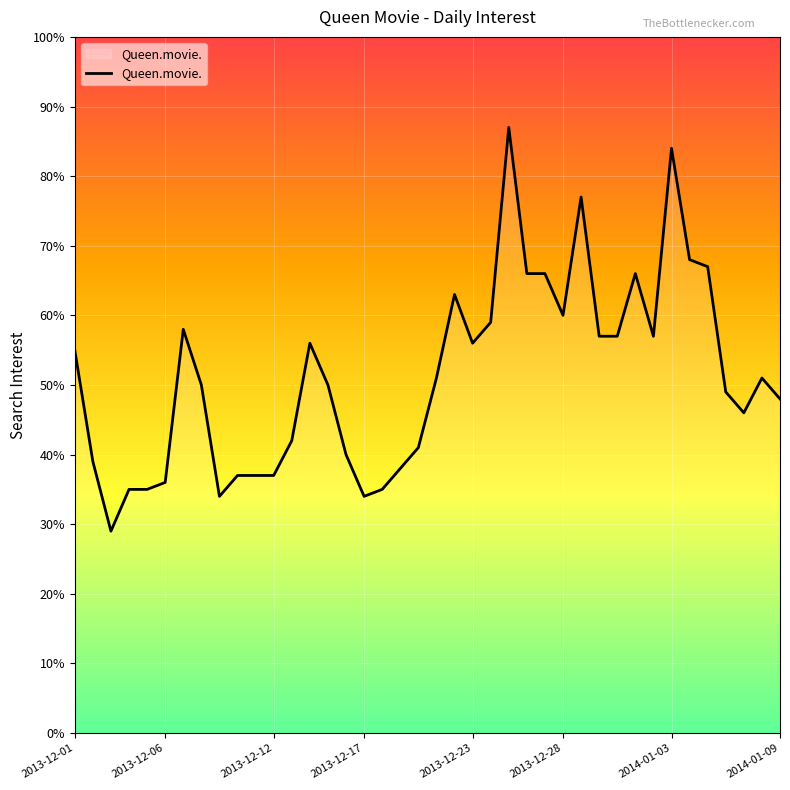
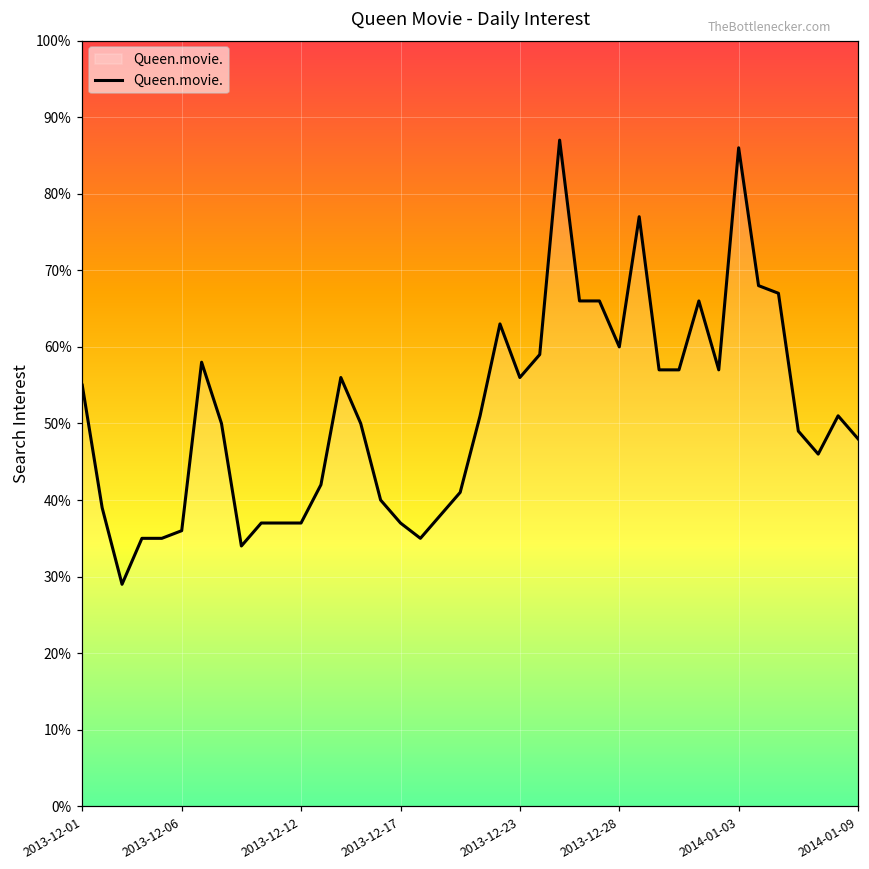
  {
    "2013-12-01": "55%",
    "2013-12-06": "36%",
    "2013-12-12": "37%",
-   "2013-12-17": "34%",
+   "2013-12-17": "37%",
    "2013-12-23": "56%",
    "2013-12-28": "60%",
-   "2014-01-03": "84%",
+   "2014-01-03": "86%",
    "2014-01-09": "48%"
  }
